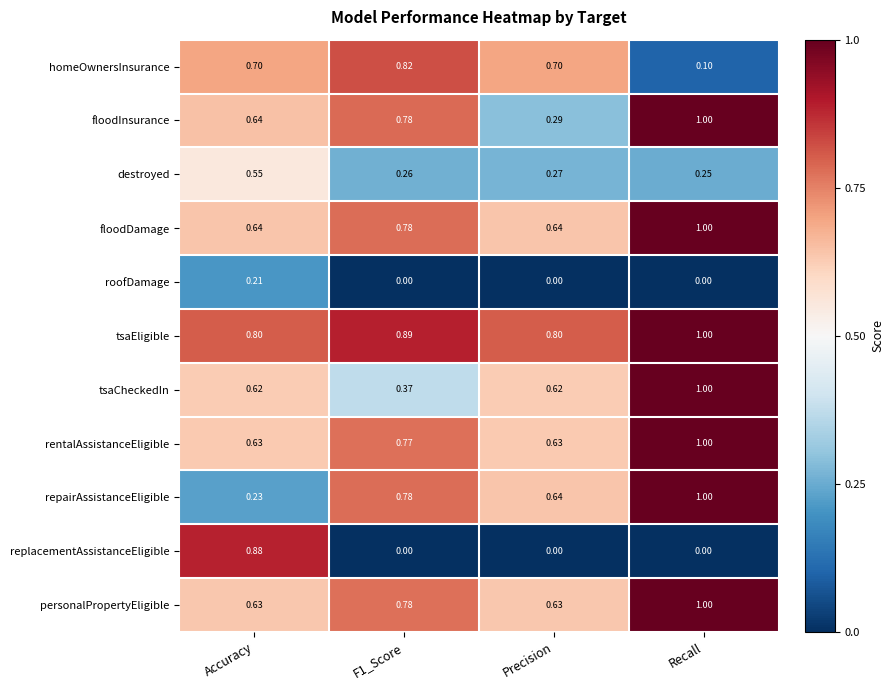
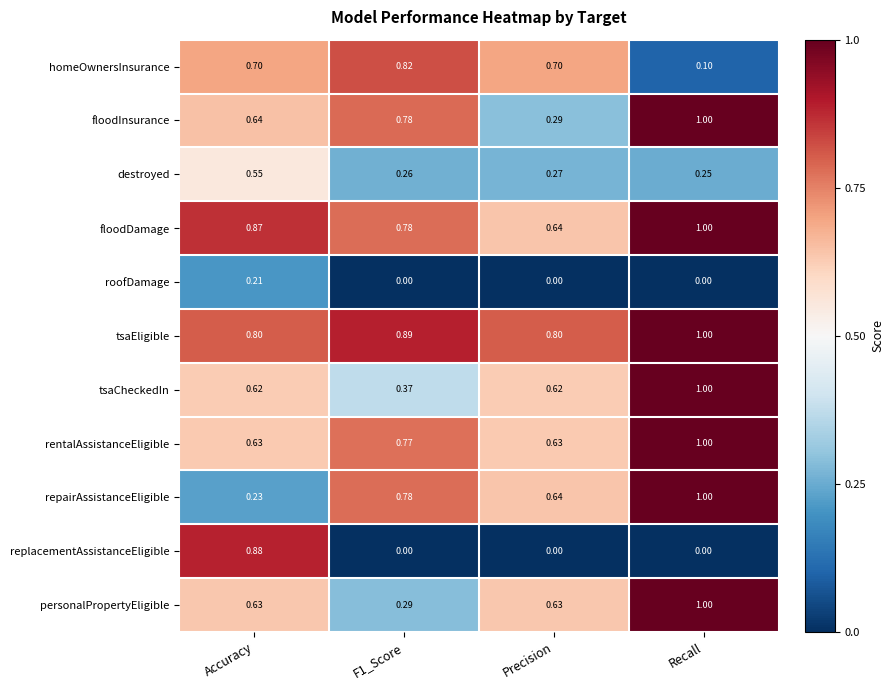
  {
    "homeOwnersInsurance": {
      "Accuracy": 0.70,
      "F1_Score": 0.82,
      "Precision": 0.70,
      "Recall": 0.10
    },
    "floodInsurance": {
      "Accuracy": 0.64,
      "F1_Score": 0.78,
      "Precision": 0.29,
      "Recall": 1.00
    },
    "destroyed": {
      "Accuracy": 0.55,
      "F1_Score": 0.26,
      "Precision": 0.27,
      "Recall": 0.25
    },
    "floodDamage": {
-     "Accuracy": 0.64,
+     "Accuracy": 0.87,
      "F1_Score": 0.78,
      "Precision": 0.64,
      "Recall": 1.00
    },
    "roofDamage": {
      "Accuracy": 0.21,
      "F1_Score": 0.00,
      "Precision": 0.00,
      "Recall": 0.00
    },
    "tsaEligible": {
      "Accuracy": 0.80,
      "F1_Score": 0.89,
      "Precision": 0.80,
      "Recall": 1.00
    },
    "tsaCheckedIn": {
      "Accuracy": 0.62,
      "F1_Score": 0.37,
      "Precision": 0.62,
      "Recall": 1.00
    },
    "rentalAssistanceEligible": {
      "Accuracy": 0.63,
      "F1_Score": 0.77,
      "Precision": 0.63,
      "Recall": 1.00
    },
    "repairAssistanceEligible": {
      "Accuracy": 0.23,
      "F1_Score": 0.78,
      "Precision": 0.64,
      "Recall": 1.00
    },
    "replacementAssistanceEligible": {
      "Accuracy": 0.88,
      "F1_Score": 0.00,
      "Precision": 0.00,
      "Recall": 0.00
    },
    "personalPropertyEligible": {
      "Accuracy": 0.63,
-     "F1_Score": 0.78,
+     "F1_Score": 0.29,
      "Precision": 0.63,
      "Recall": 1.00
    }
  }
